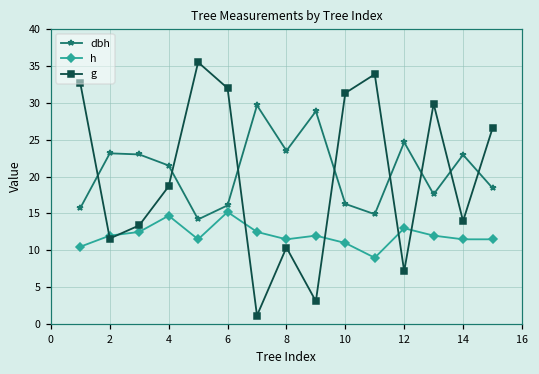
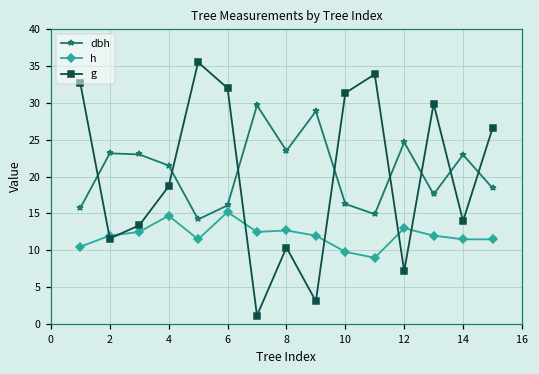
  {
    "h": {
      "2": 12,
      "4": 15,
      "6": 15,
-     "8": 12,
-     "10": 11,
+     "8": 13,
+     "10": 10,
      "12": 13,
      "14": 12
    }
  }
